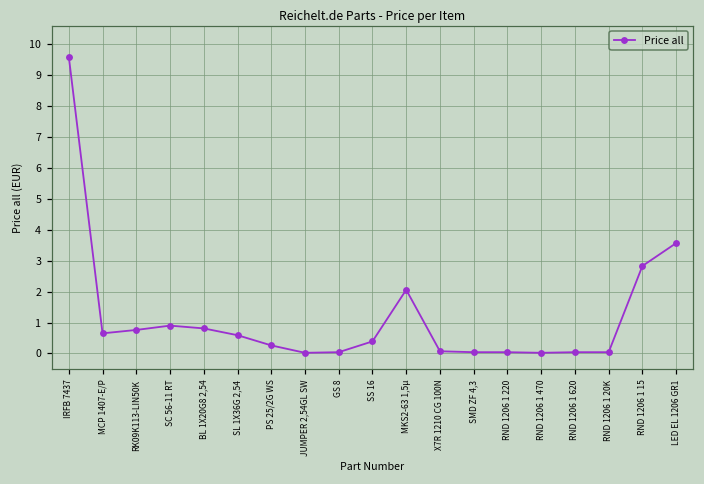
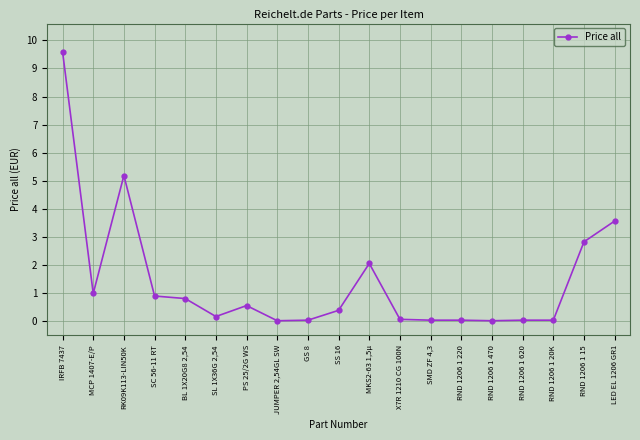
  {
    "IRFB 7437": 9.6,
-   "MCP 1407-E/P": 0.7,
-   "RK09K113-LIN50K": 0.8,
+   "MCP 1407-E/P": 1.0,
+   "RK09K113-LIN50K": 5.2,
    "SC 56-11 RT": 0.9,
    "BL 1X20G8 2,54": 0.8,
-   "SL 1X36G 2,54": 0.6,
-   "PS 25/2G WS": 0.3,
+   "SL 1X36G 2,54": 0.2,
+   "PS 25/2G WS": 0.6,
    "JUMPER 2,54GL SW": 0.0,
    "GS 8": 0.0,
    "SS 16": 0.4,
    "MKS2-63 1,5µ": 2.1,
    "X7R 1210 CG 100N": 0.1,
    "SMD ZF 4,3": 0.0,
    "RND 1206 1 220": 0.0,
    "RND 1206 1 470": 0.0,
    "RND 1206 1 620": 0.0,
    "RND 1206 1 20K": 0.0,
    "RND 1206 1 15": 2.8,
    "LED EL 1206 GR1": 3.6
  }
